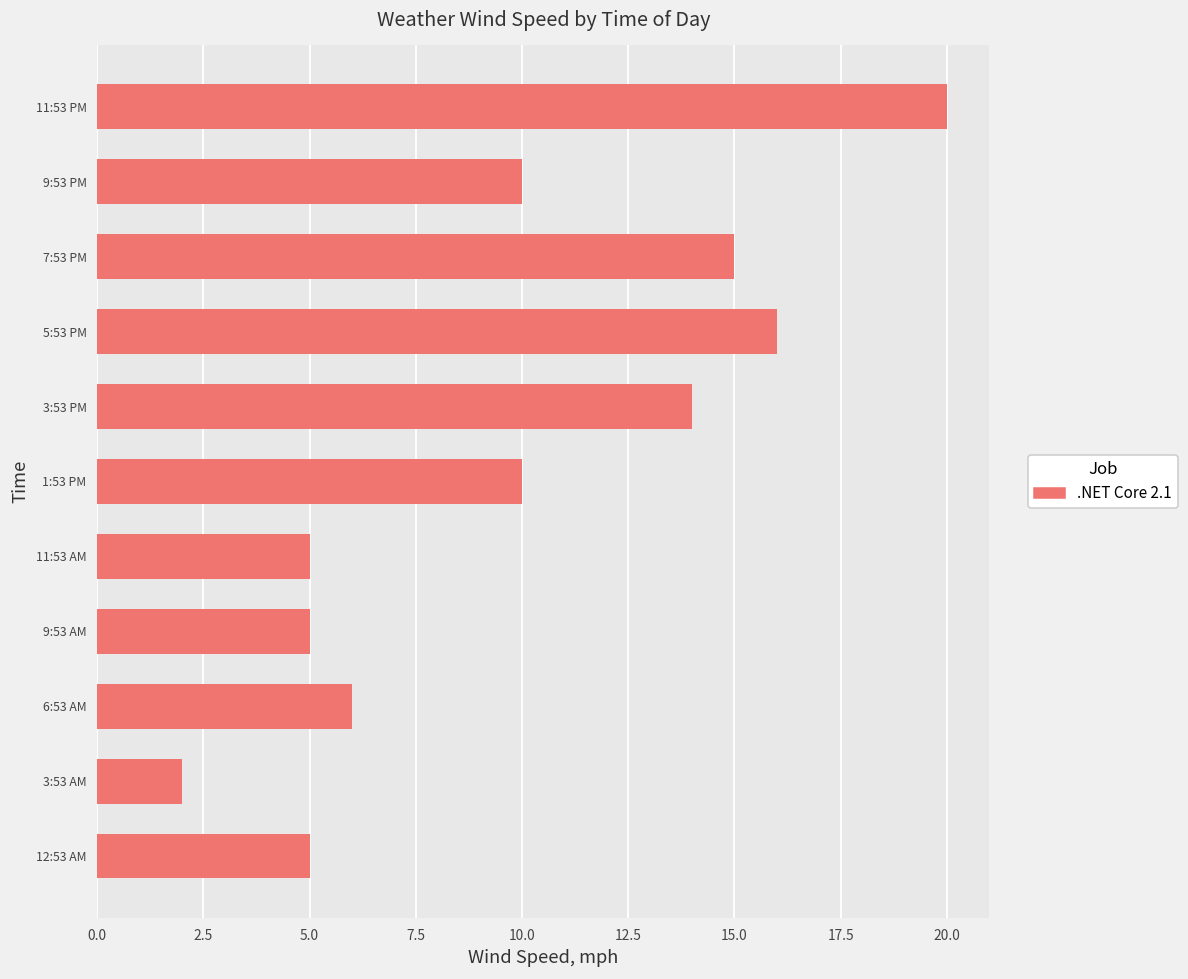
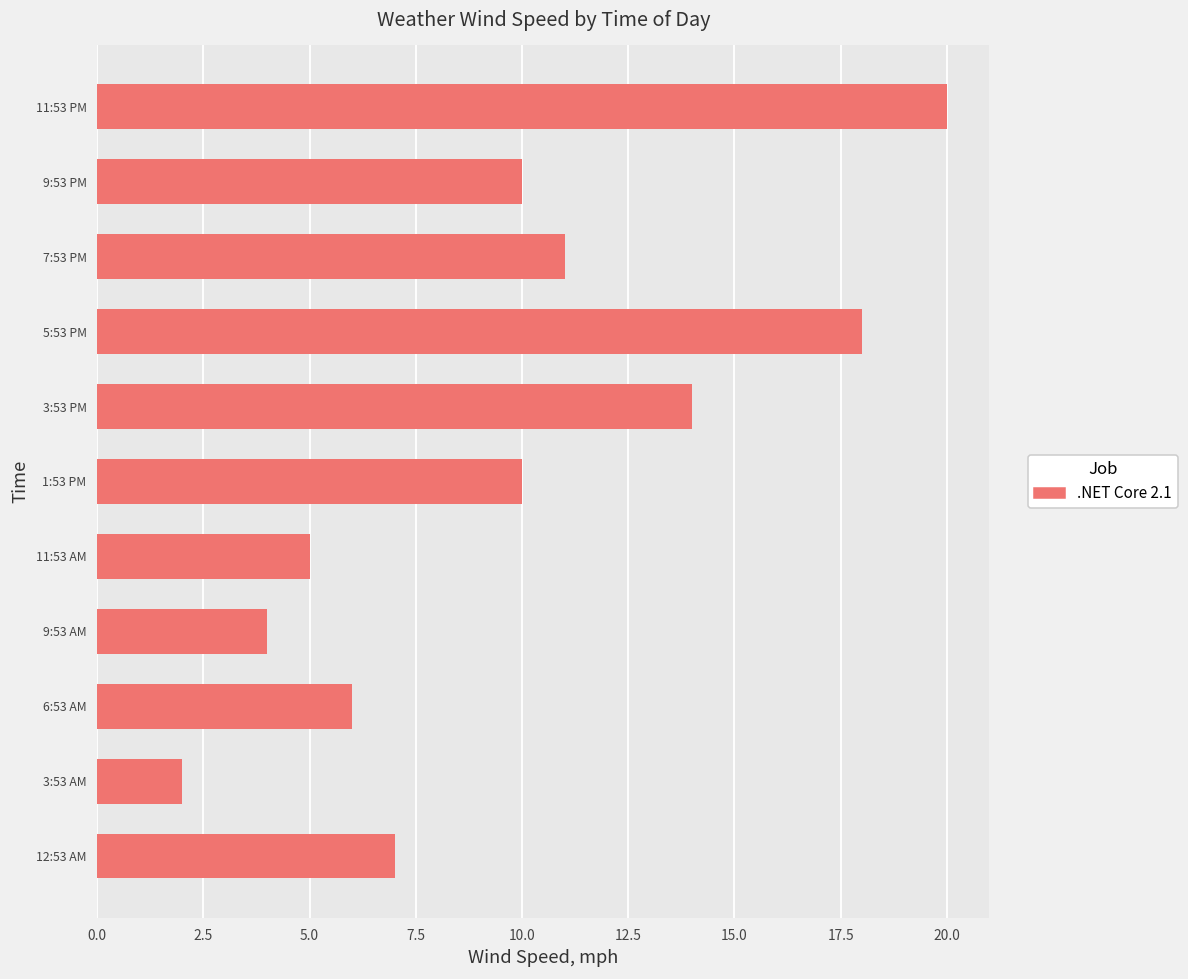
  {
    "11:53 PM": 20,
    "9:53 PM": 10,
-   "7:53 PM": 15,
-   "5:53 PM": 16,
+   "7:53 PM": 11,
+   "5:53 PM": 18,
    "3:53 PM": 14,
    "1:53 PM": 10,
    "11:53 AM": 5,
-   "9:53 AM": 5,
+   "9:53 AM": 4,
    "6:53 AM": 6,
    "3:53 AM": 2,
-   "12:53 AM": 5
+   "12:53 AM": 7
  }
